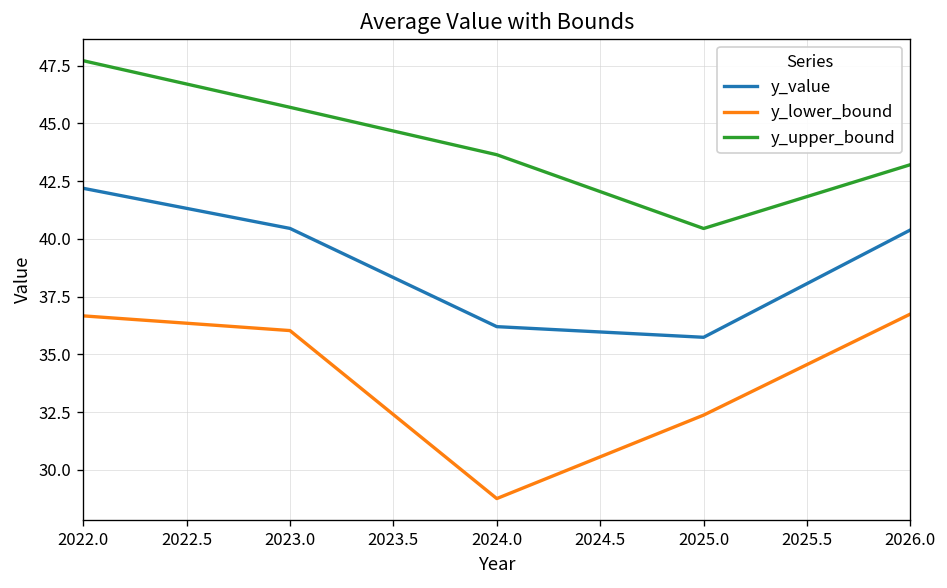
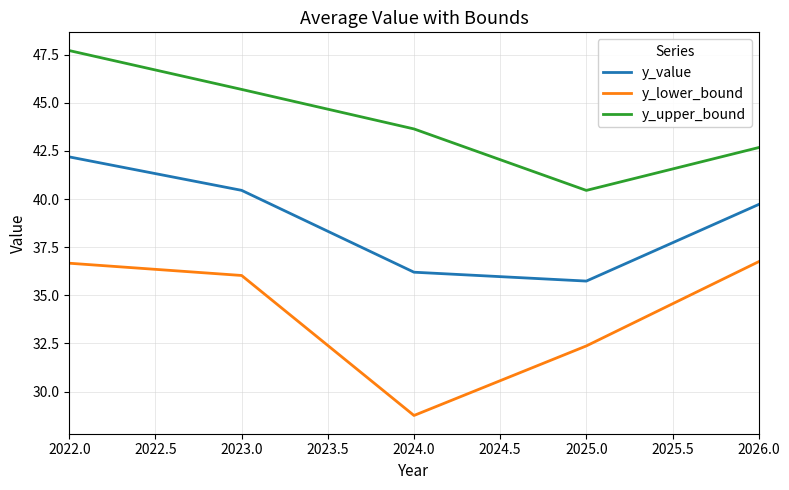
  {
    "y_value": {
      "2022.0": 42.2,
      "2023.0": 40.5,
      "2024.0": 36.2,
      "2025.0": 35.7,
-     "2026.0": 40.4
+     "2026.0": 39.7
    },
    "y_lower_bound": {
      "2022.0": 36.7,
      "2023.0": 36.0,
      "2024.0": 28.8,
      "2025.0": 32.4,
      "2026.0": 36.7
    },
    "y_upper_bound": {
      "2022.0": 47.7,
      "2023.0": 45.7,
      "2024.0": 43.6,
      "2025.0": 40.4,
-     "2026.0": 43.2
+     "2026.0": 42.7
    }
  }
